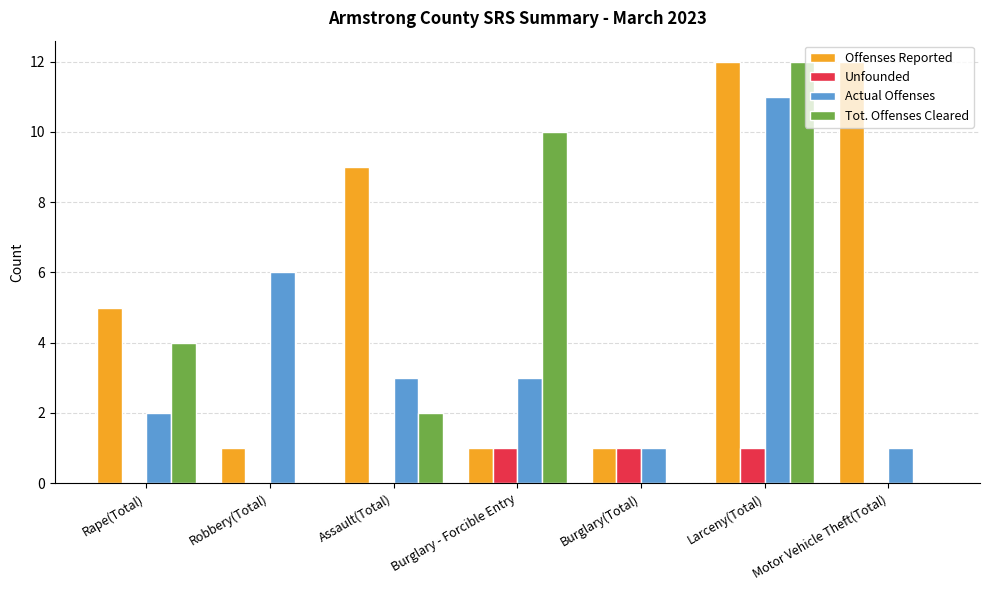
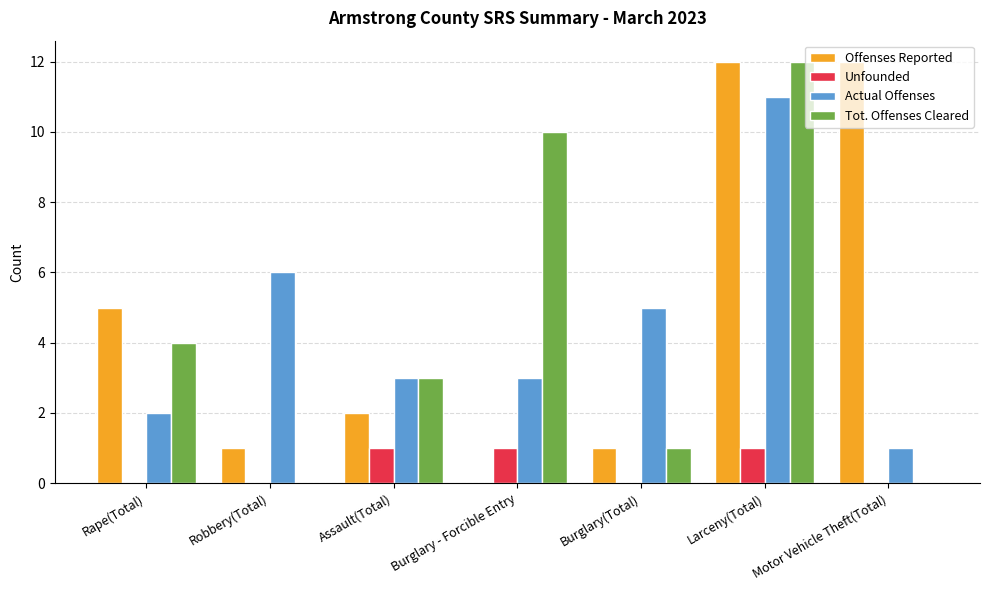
  {
    "Offenses Reported": {
      "Rape(Total)": 5,
      "Robbery(Total)": 1,
-     "Assault(Total)": 9,
-     "Burglary - Forcible Entry": 1,
+     "Assault(Total)": 2,
+     "Burglary - Forcible Entry": 0,
      "Burglary(Total)": 1,
      "Larceny(Total)": 12
    },
    "Unfounded": {
      "Rape(Total)": 0,
      "Robbery(Total)": 0,
-     "Assault(Total)": 0,
+     "Assault(Total)": 1,
      "Burglary - Forcible Entry": 1,
-     "Burglary(Total)": 1,
+     "Burglary(Total)": 0,
      "Larceny(Total)": 1,
      "Motor Vehicle Theft(Total)": 0
    },
    "Actual Offenses": {
      "Rape(Total)": 2,
      "Robbery(Total)": 6,
      "Assault(Total)": 3,
      "Burglary - Forcible Entry": 3,
-     "Burglary(Total)": 1,
+     "Burglary(Total)": 5,
      "Larceny(Total)": 11,
      "Motor Vehicle Theft(Total)": 1
    },
    "Tot. Offenses Cleared": {
      "Rape(Total)": 4,
      "Robbery(Total)": 0,
-     "Assault(Total)": 2,
+     "Assault(Total)": 3,
      "Burglary - Forcible Entry": 10,
-     "Burglary(Total)": 0,
+     "Burglary(Total)": 1,
      "Larceny(Total)": 12,
      "Motor Vehicle Theft(Total)": 0
    }
  }
